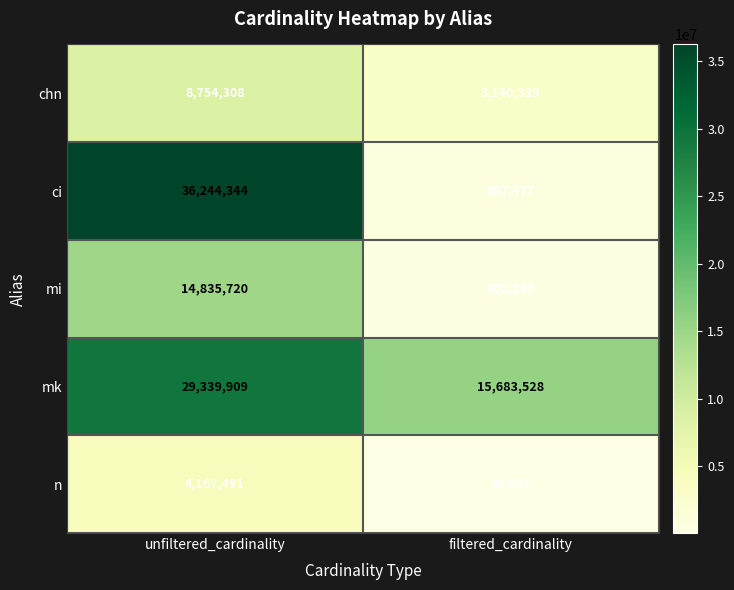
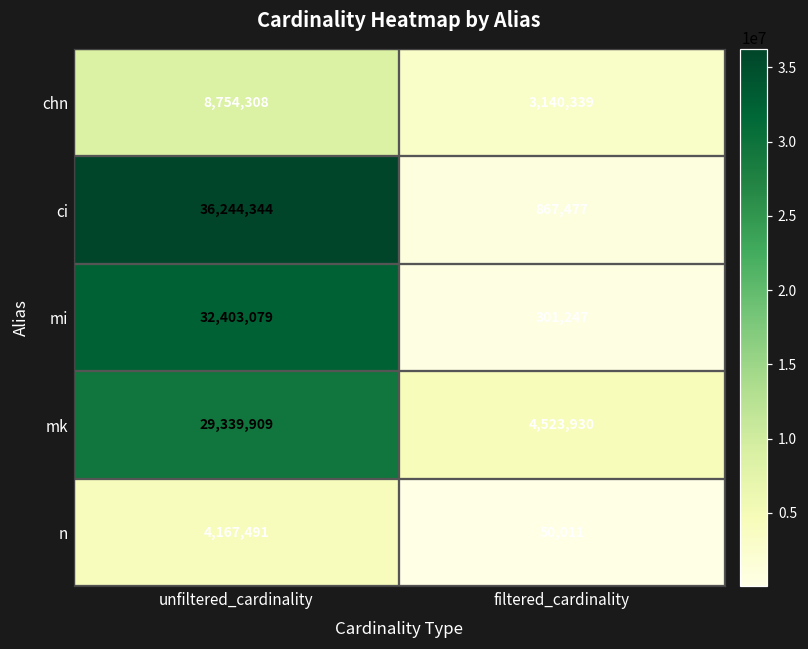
  {
    "chn": {
      "unfiltered_cardinality": "8,754,308",
      "filtered_cardinality": "3,140,339"
    },
    "ci": {
      "unfiltered_cardinality": "36,244,344"
    },
    "mi": {
-     "unfiltered_cardinality": "14,835,720"
+     "unfiltered_cardinality": "32,403,079"
    },
    "mk": {
      "unfiltered_cardinality": "29,339,909",
-     "filtered_cardinality": "15,683,528"
+     "filtered_cardinality": "4,523,930"
    },
    "n": {
      "unfiltered_cardinality": "4,167,491"
    }
  }
